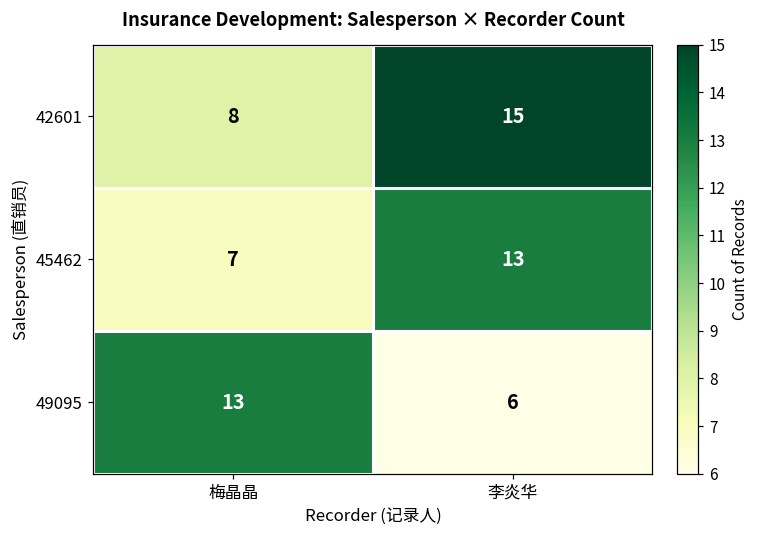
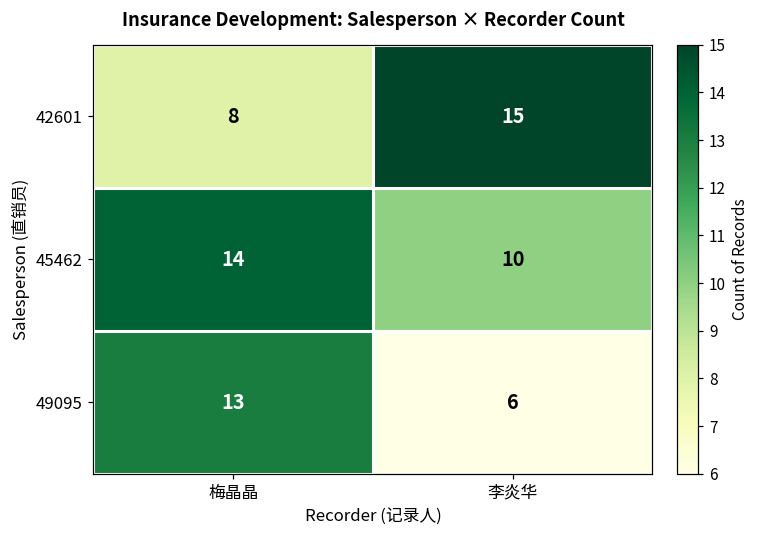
  {
    "42601": {
      "梅晶晶": 8,
      "李炎华": 15
    },
    "45462": {
-     "梅晶晶": 7,
-     "李炎华": 13
+     "梅晶晶": 14,
+     "李炎华": 10
    },
    "49095": {
      "梅晶晶": 13,
      "李炎华": 6
    }
  }
